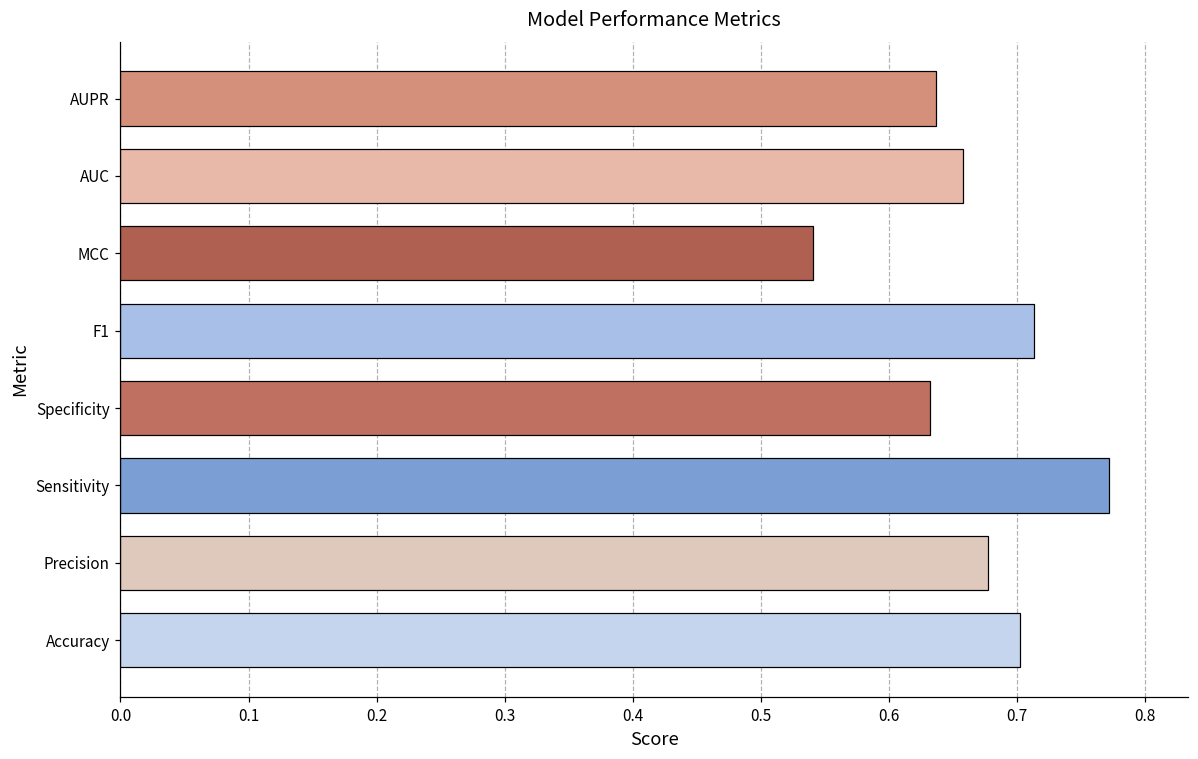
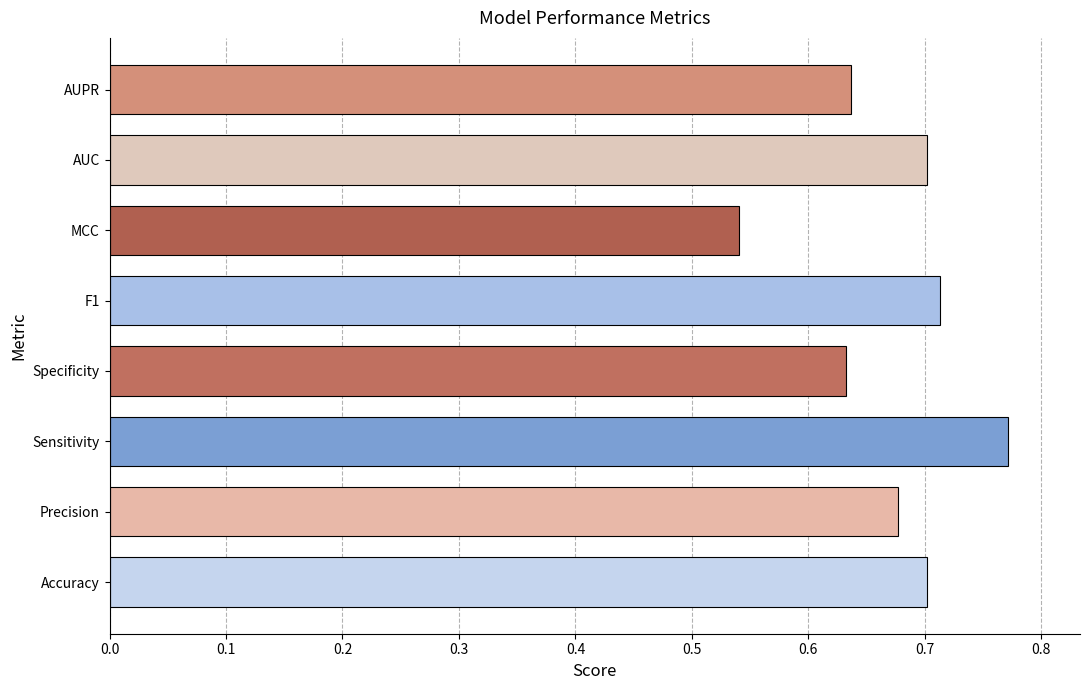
  {
    "AUPR": 0.637,
-   "AUC": 0.658,
+   "AUC": 0.702,
    "MCC": 0.540,
    "F1": 0.713,
    "Specificity": 0.632,
    "Sensitivity": 0.772,
    "Precision": 0.677,
    "Accuracy": 0.702
  }
